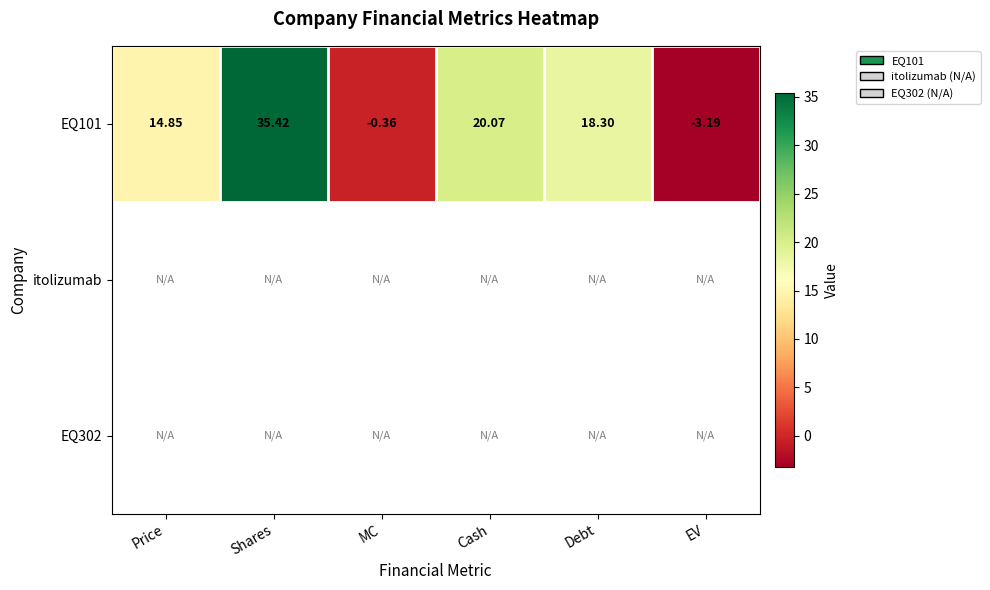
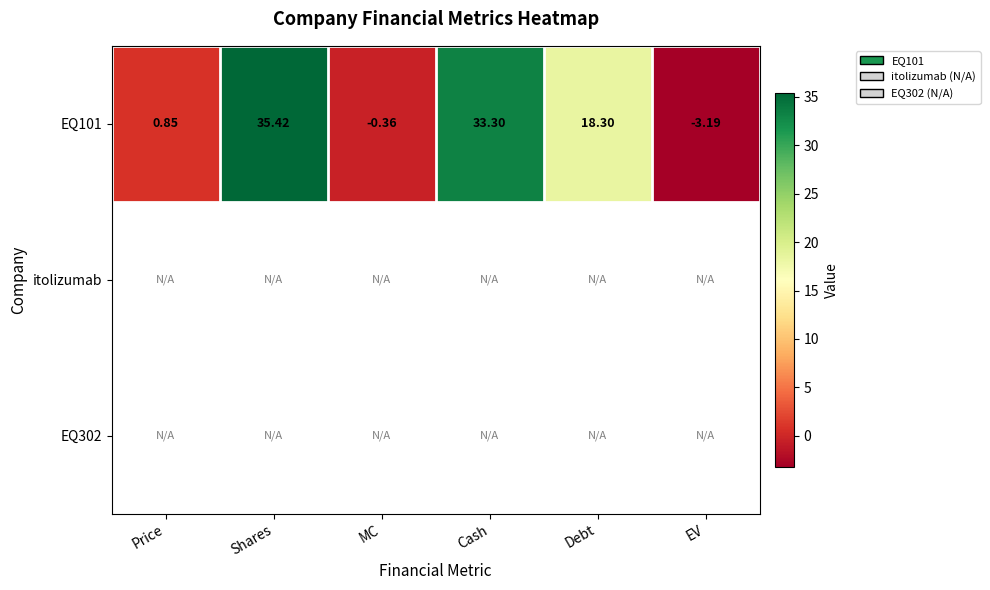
  {
    "EQ101": {
-     "Price": 14.85,
+     "Price": 0.85,
      "Shares": 35.42,
      "MC": -0.36,
-     "Cash": 20.07,
+     "Cash": 33.30,
      "Debt": 18.30,
      "EV": -3.19
    }
  }
